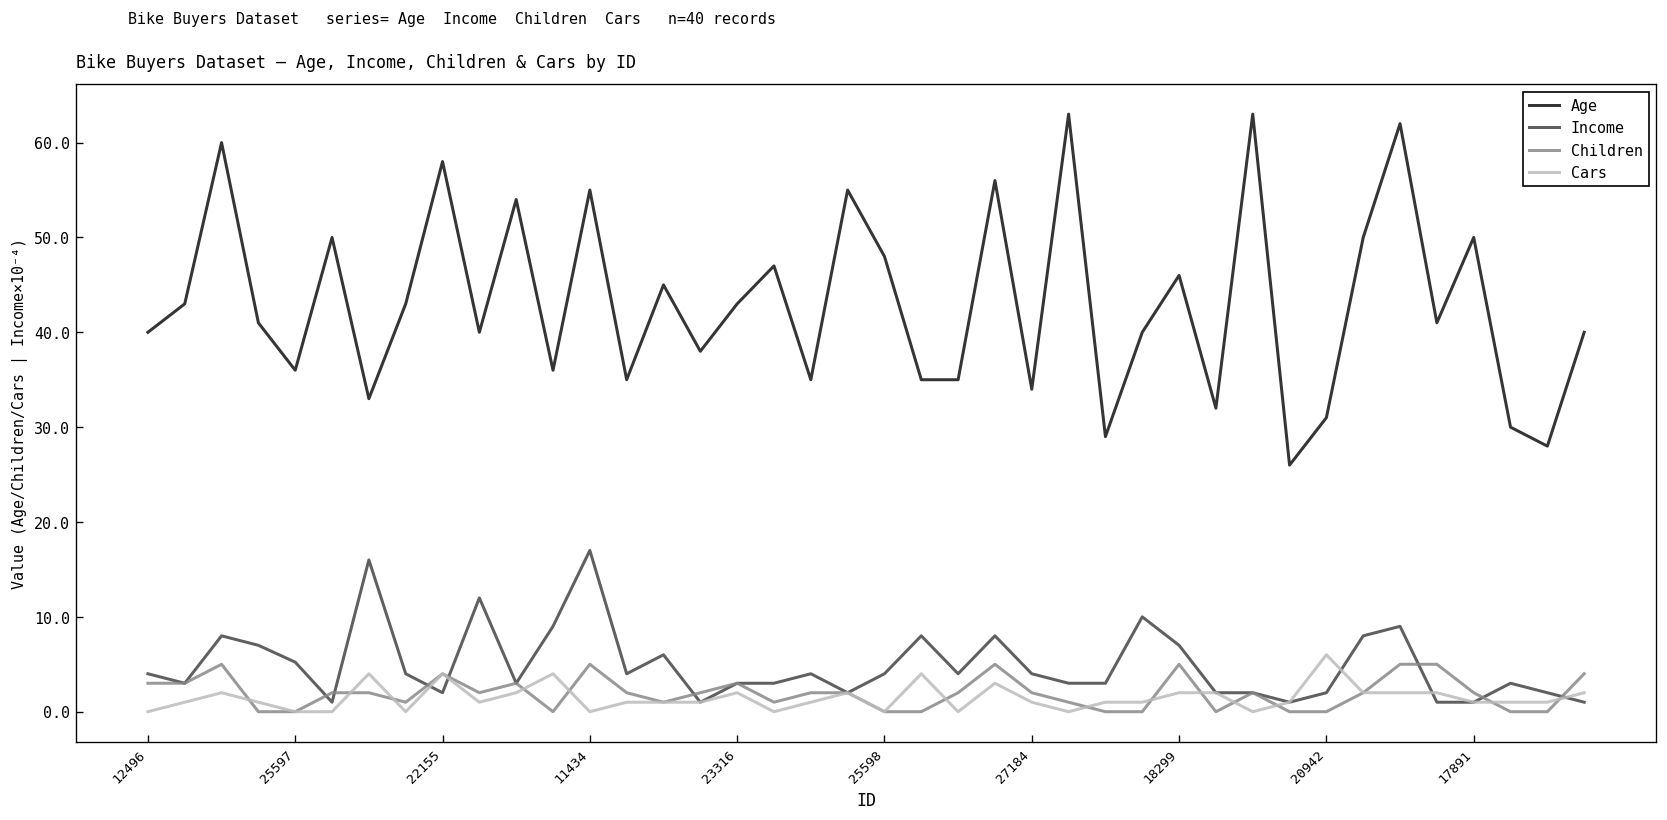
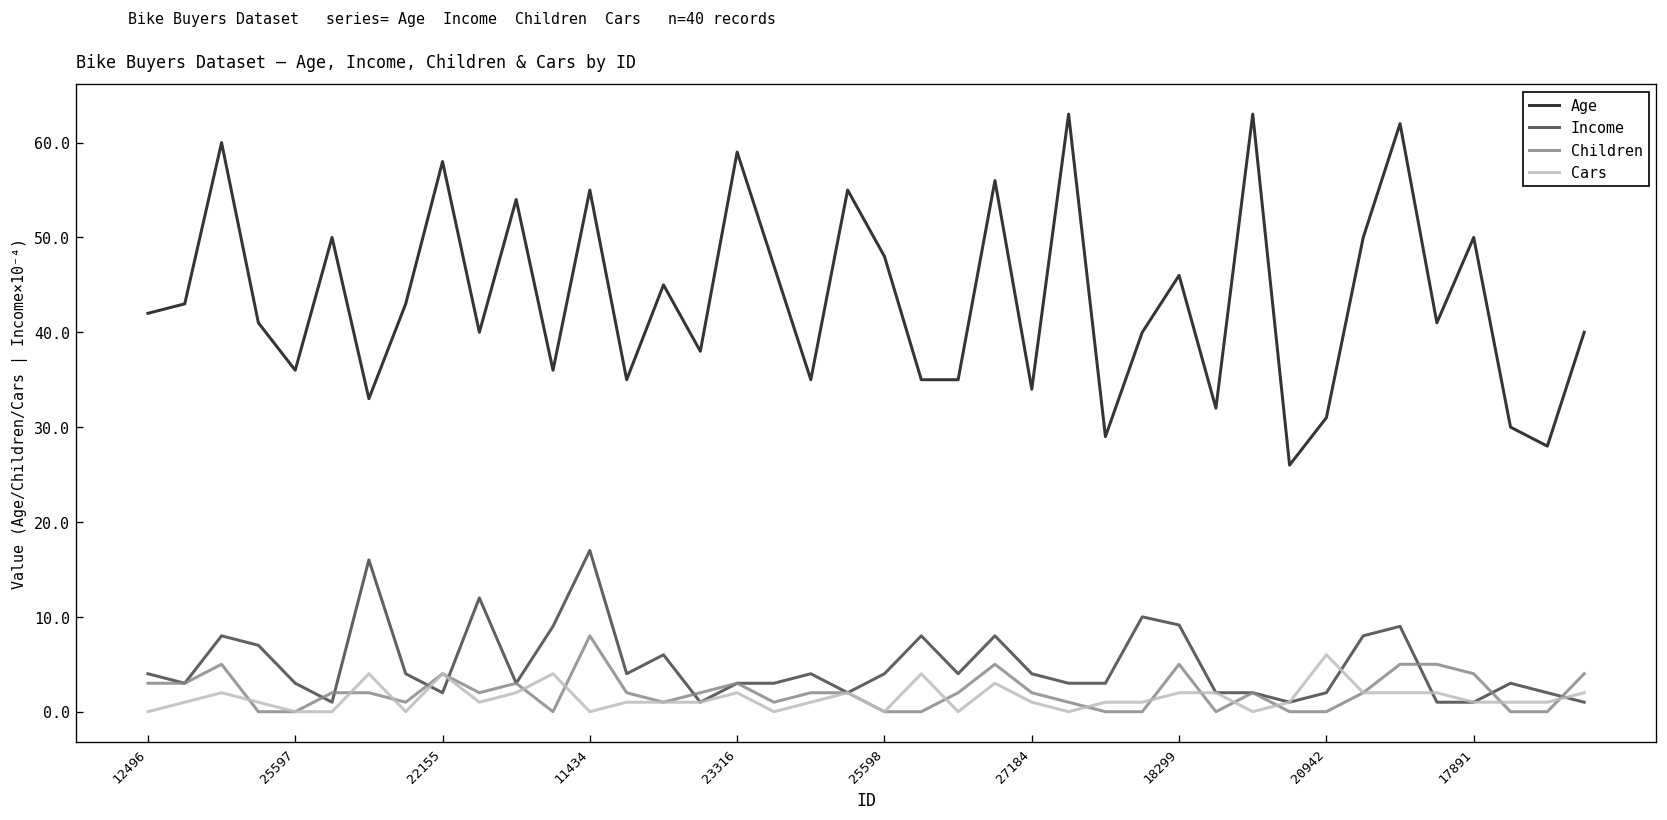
  {
    "Age": {
-     "12496": 40,
+     "12496": 42,
      "25597": 36,
      "22155": 58,
      "11434": 55,
-     "23316": 43,
+     "23316": 59,
      "25598": 48,
      "27184": 34,
      "18299": 46,
      "20942": 31,
      "17891": 50
    },
    "Income": {
      "12496": 4,
-     "25597": 5,
+     "25597": 3,
      "22155": 2,
      "11434": 17,
      "25598": 4,
      "27184": 4,
-     "18299": 7,
+     "18299": 9,
      "20942": 2
    },
    "Children": {
      "12496": 3,
-     "11434": 5,
+     "11434": 8,
      "27184": 2,
      "18299": 5,
      "20942": 0,
-     "17891": 2
+     "17891": 4
    },
    "Cars": {
      "12496": 0,
      "11434": 0,
      "23316": 2,
      "27184": 1,
      "18299": 2,
      "20942": 6
    }
  }
